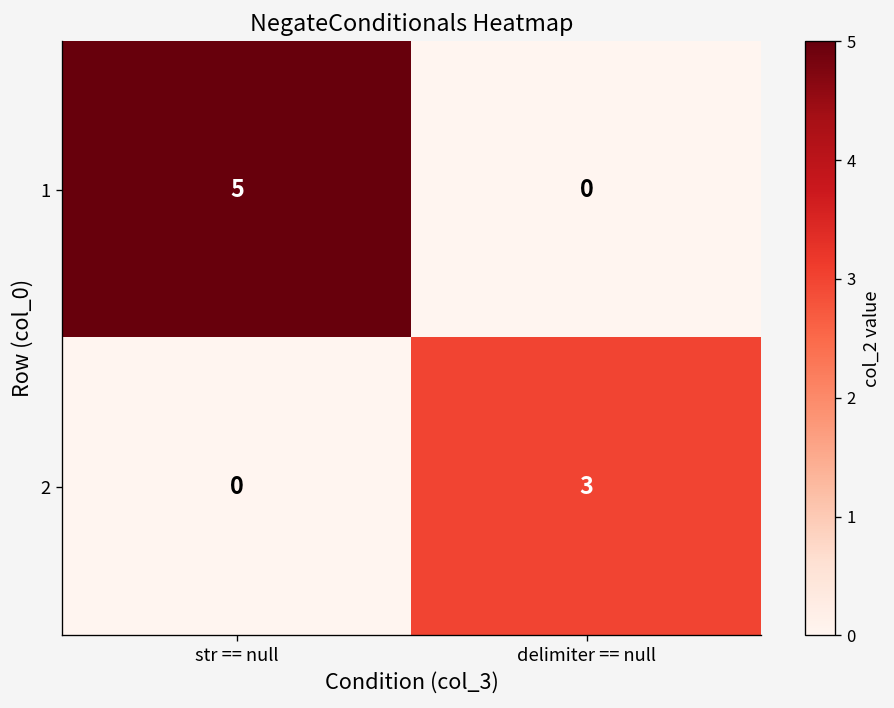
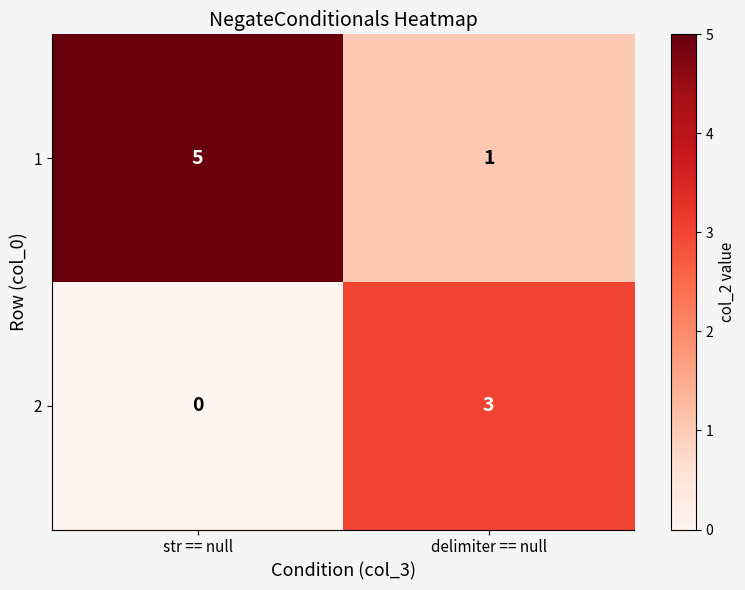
  {
    "1": {
      "str == null": 5,
-     "delimiter == null": 0
+     "delimiter == null": 1
    },
    "2": {
      "str == null": 0,
      "delimiter == null": 3
    }
  }
